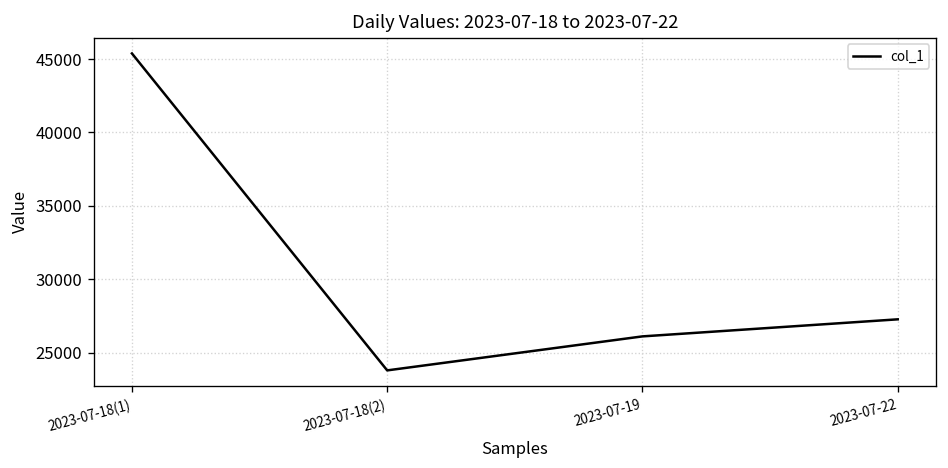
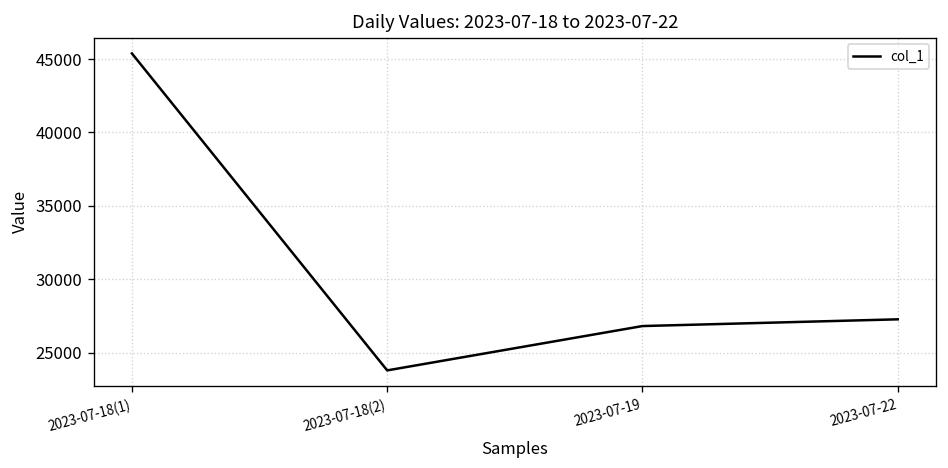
  {
    "2023-07-18(1)": 45400,
    "2023-07-18(2)": 23800,
-   "2023-07-19": 26100,
+   "2023-07-19": 26800,
    "2023-07-22": 27300
  }
